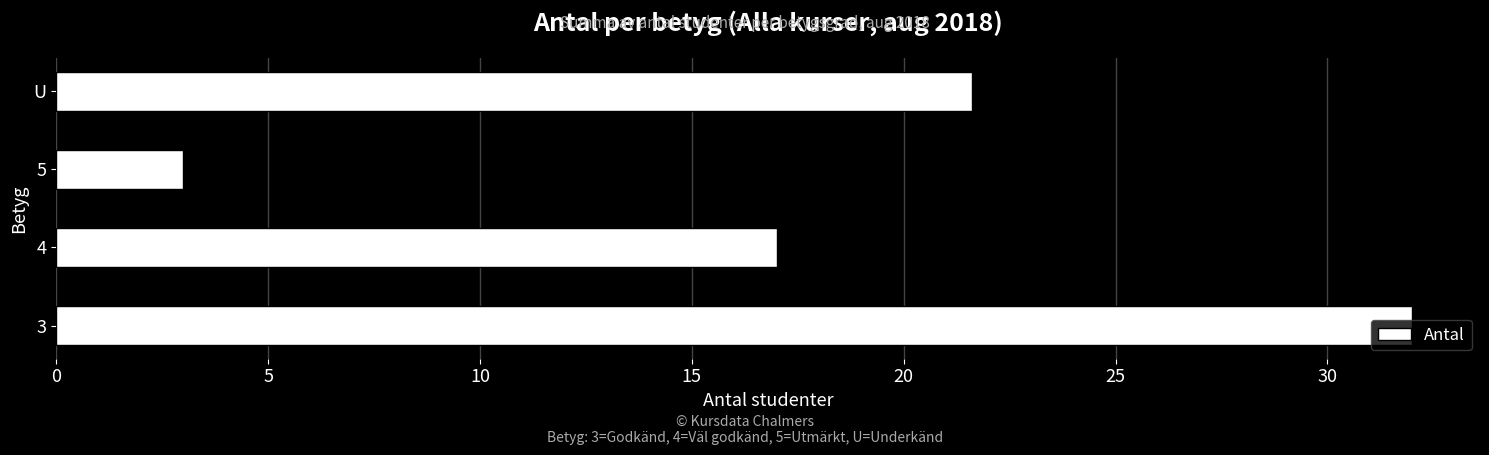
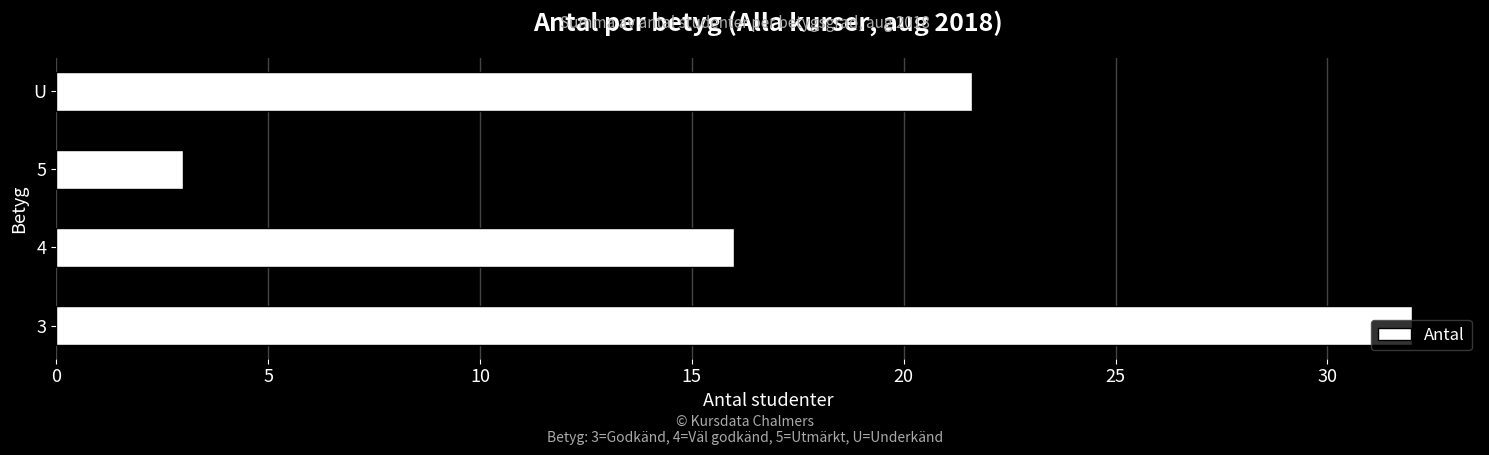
  {
    "U": 21.6,
    "5": 3,
-   "4": 17
+   "4": 16
  }
